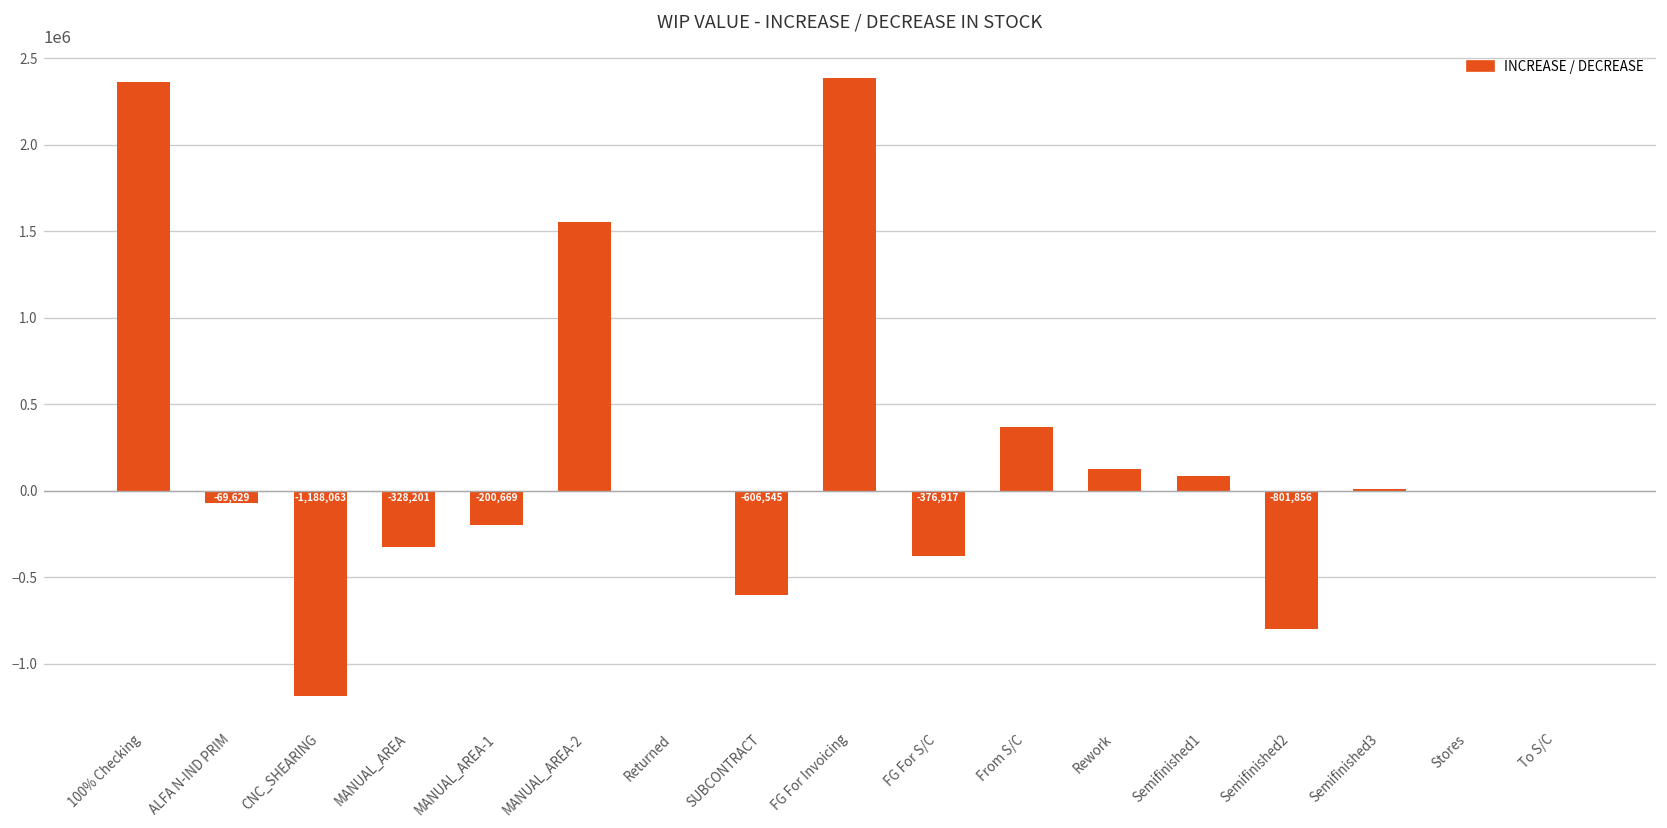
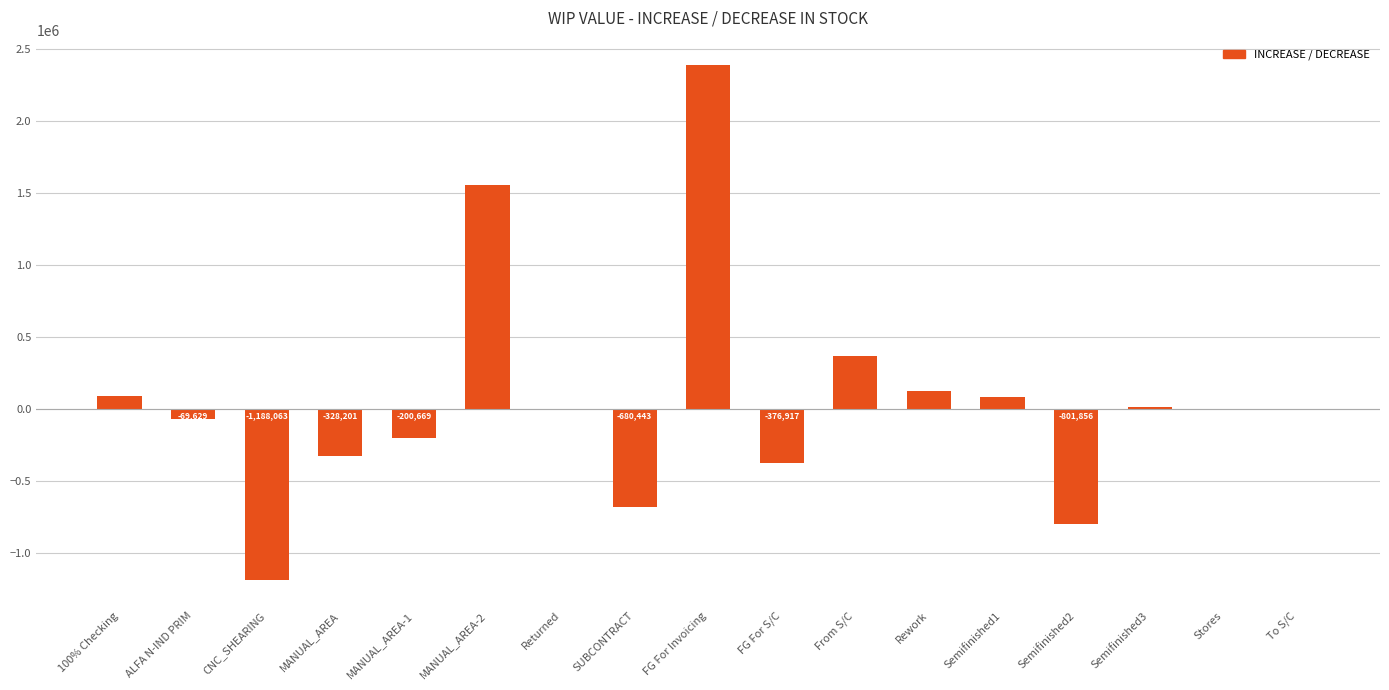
  {
-   "100% Checking": "2370000",
+   "100% Checking": "90000",
    "ALFA N-IND PRIM": "-69,629",
    "CNC_SHEARING": "-1,188,063",
    "MANUAL_AREA": "-328,201",
    "MANUAL_AREA-1": "-200,669",
-   "SUBCONTRACT": "-606,545",
+   "SUBCONTRACT": "-680,443",
    "FG For S/C": "-376,917",
    "Semifinished2": "-801,856"
  }
